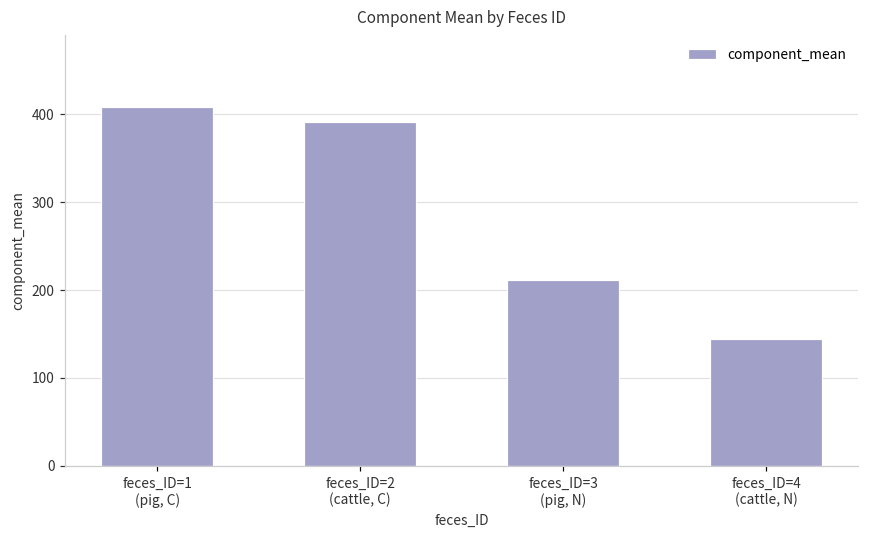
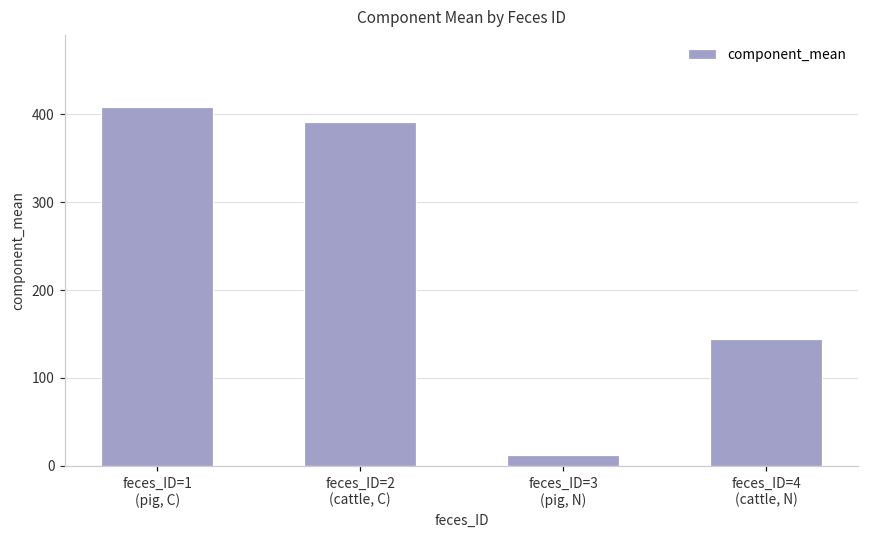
  {
    "feces_ID=1 (pig, C)": 410,
    "feces_ID=2 (cattle, C)": 390,
-   "feces_ID=3 (pig, N)": 210,
+   "feces_ID=3 (pig, N)": 10,
    "feces_ID=4 (cattle, N)": 140
  }
